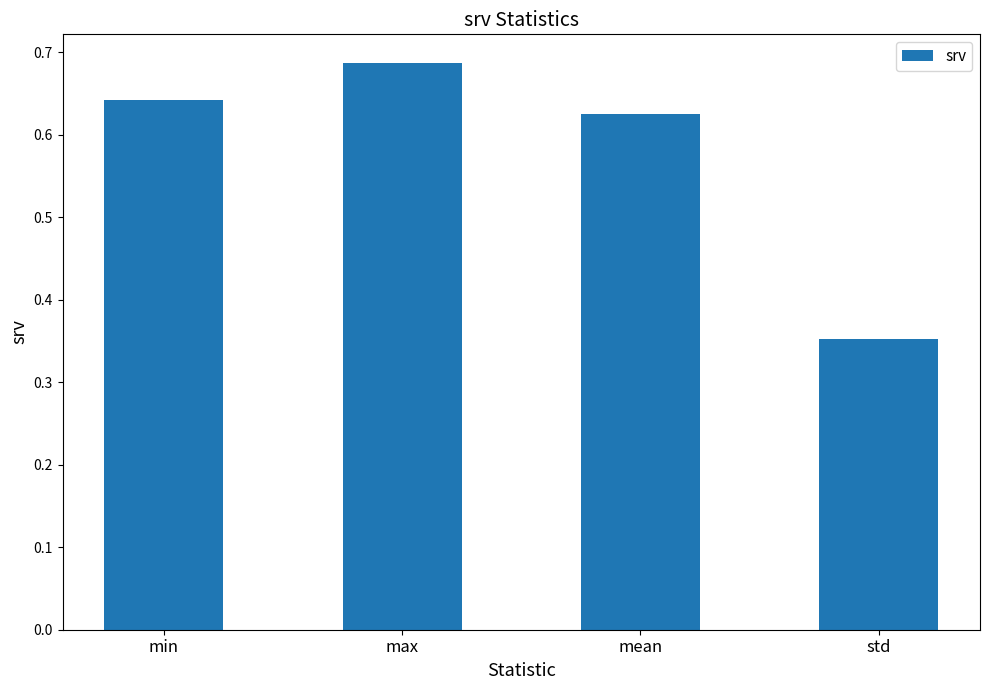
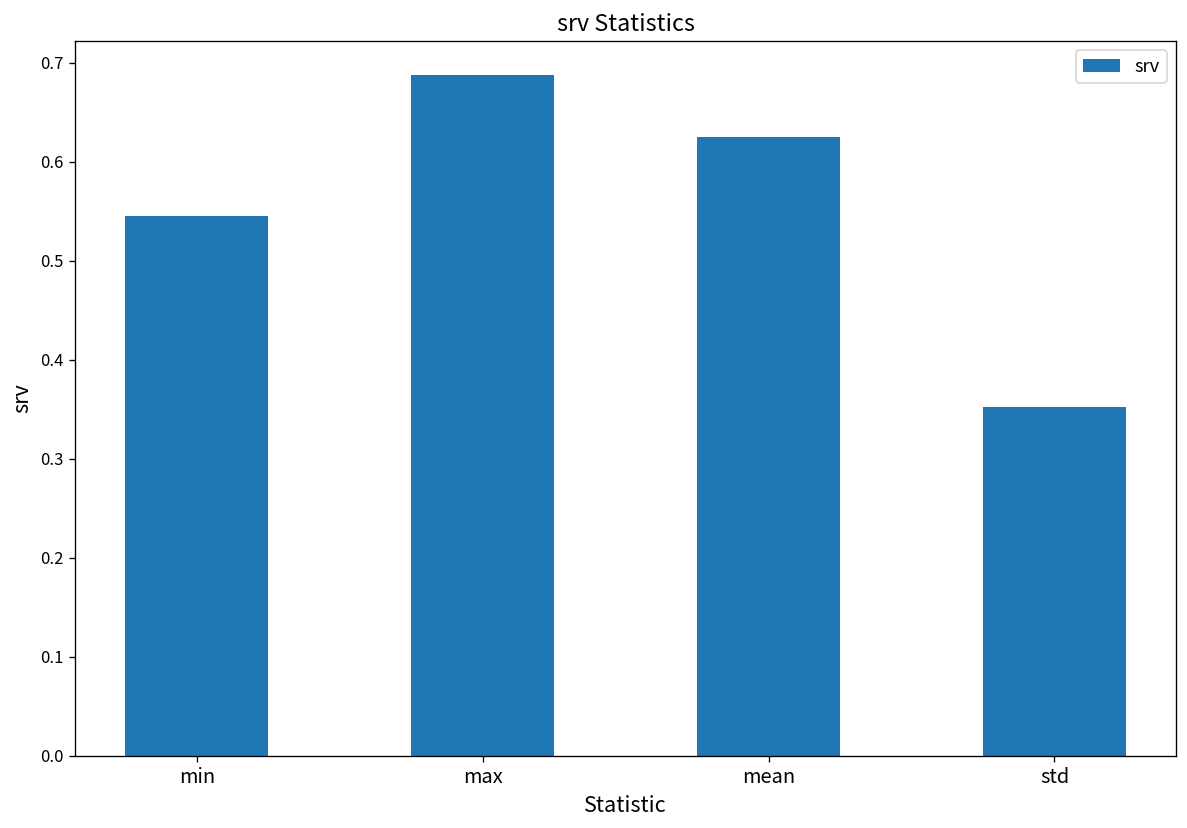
  {
-   "min": 0.64,
+   "min": 0.55,
    "max": 0.69,
    "mean": 0.63,
    "std": 0.35
  }
